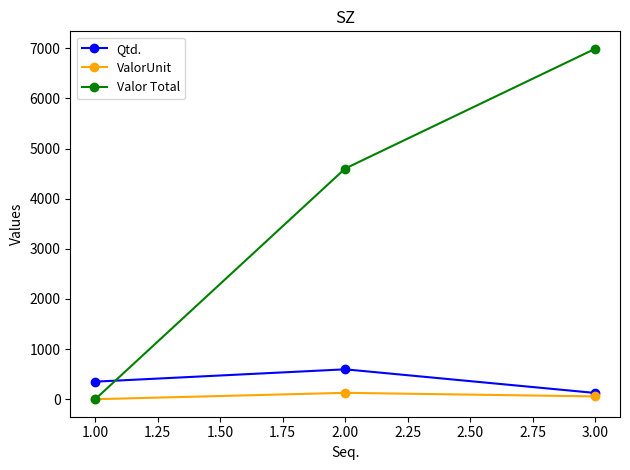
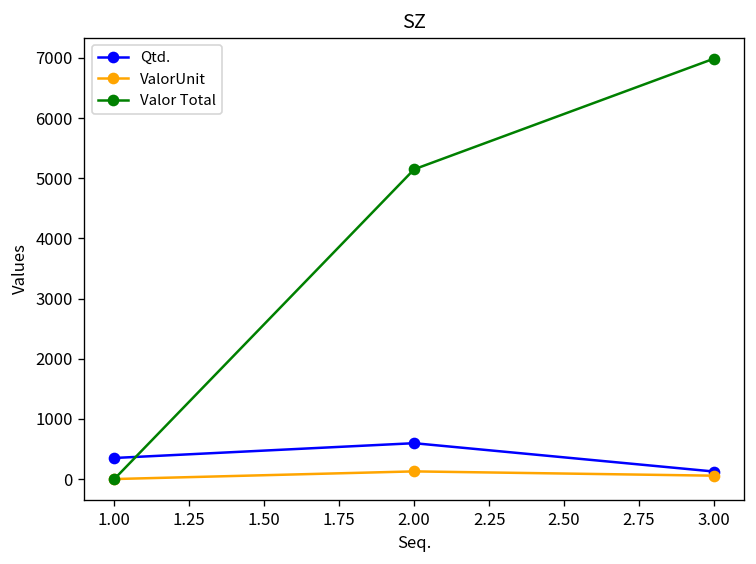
  {
    "Qtd.": {
      "1.00": 400,
      "2.00": 600,
      "3.00": 100
    },
    "ValorUnit": {
      "2.00": 100,
      "3.00": 100
    },
    "Valor Total": {
-     "2.00": 4600,
+     "2.00": 5100,
      "3.00": 7000
    }
  }
